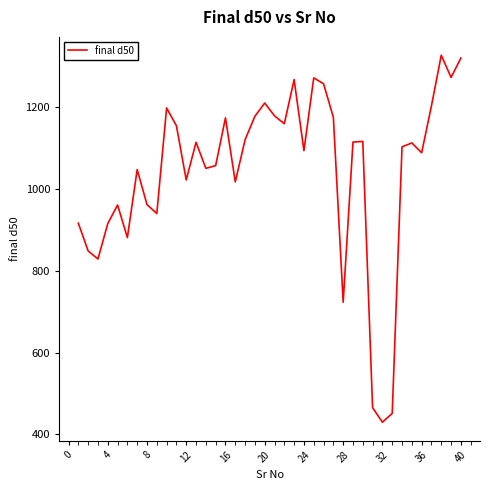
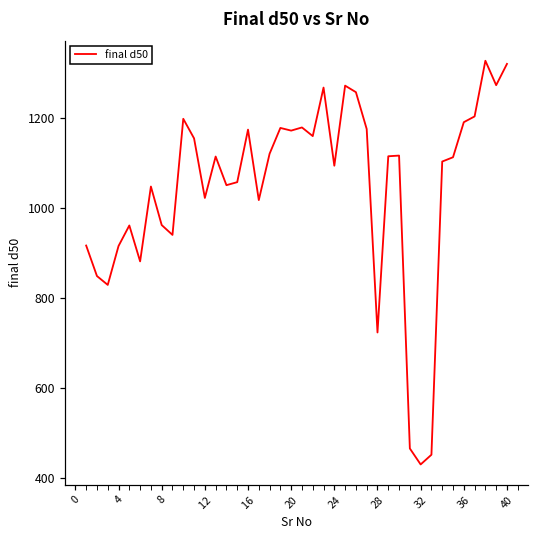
  {
    "4": 920,
    "8": 960,
    "12": 1020,
    "16": 1170,
-   "20": 1210,
+   "20": 1170,
    "24": 1090,
    "28": 720,
    "32": 430,
-   "36": 1090,
+   "36": 1190,
    "40": 1320
  }
